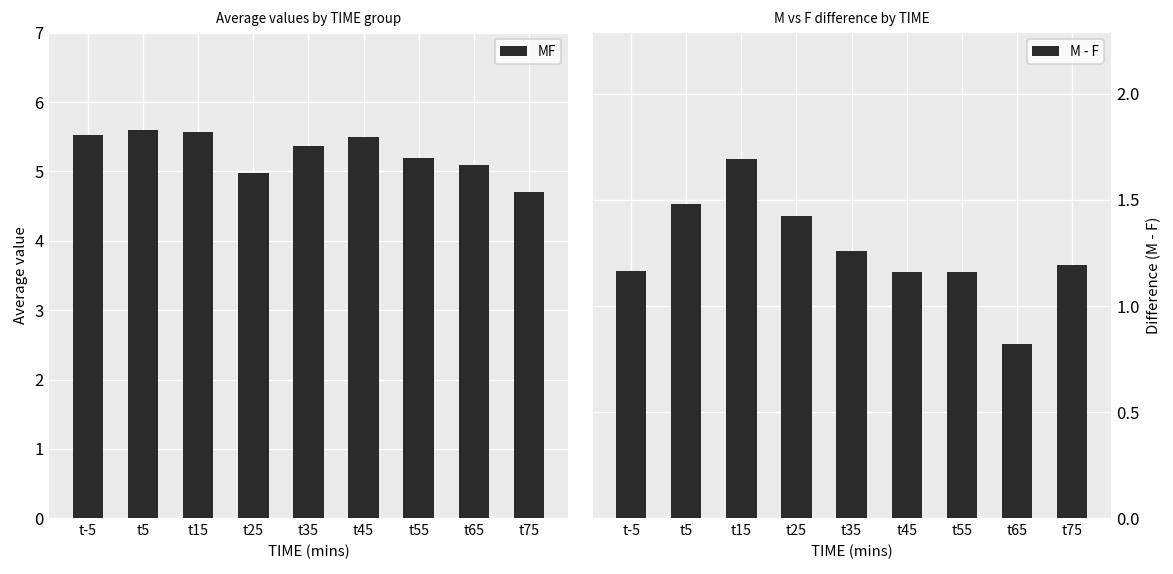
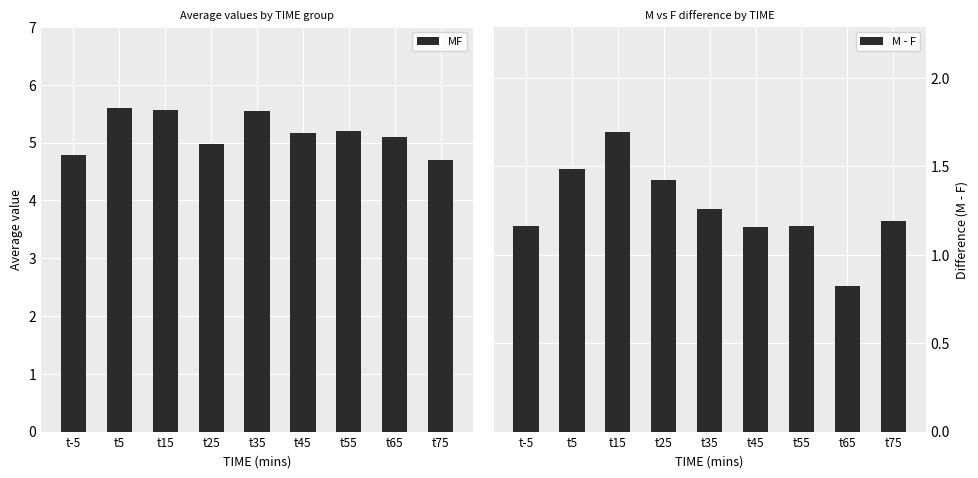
  {
    "Average values by TIME group": {
-     "t-5": 5.5,
+     "t-5": 4.8,
      "t5": 5.6,
      "t15": 5.6,
      "t25": 5.0,
-     "t35": 5.4,
-     "t45": 5.5,
+     "t35": 5.6,
+     "t45": 5.2,
      "t55": 5.2,
      "t65": 5.1,
      "t75": 4.7
    },
    "M vs F difference by TIME": {
      "t-5": 1.16,
      "t5": 1.48,
      "t15": 1.70,
      "t25": 1.42,
      "t35": 1.26,
      "t45": 1.16,
      "t55": 1.16,
      "t65": 0.82,
      "t75": 1.19
    }
  }
